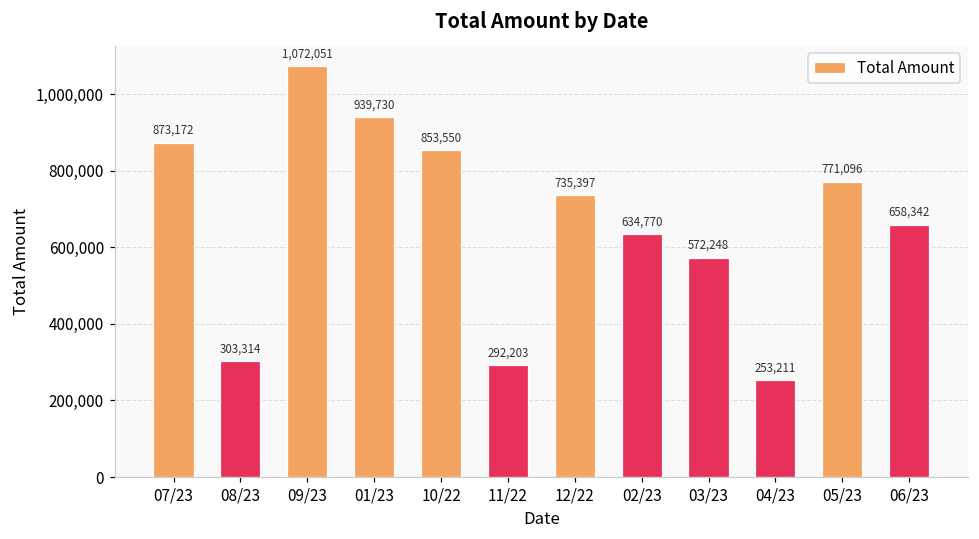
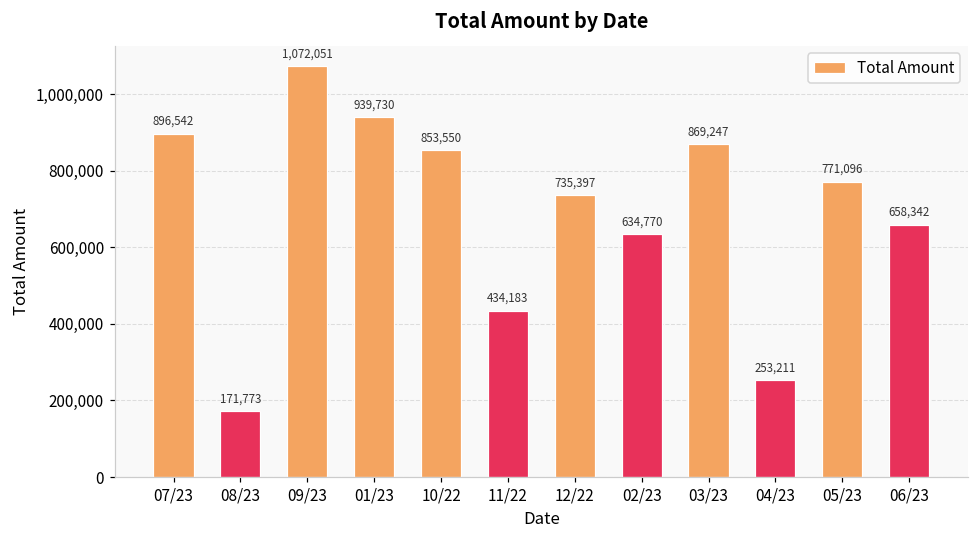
  {
-   "07/23": "873,172",
-   "08/23": "303,314",
+   "07/23": "896,542",
+   "08/23": "171,773",
    "09/23": "1,072,051",
    "01/23": "939,730",
    "10/22": "853,550",
-   "11/22": "292,203",
+   "11/22": "434,183",
    "12/22": "735,397",
    "02/23": "634,770",
-   "03/23": "572,248",
+   "03/23": "869,247",
    "04/23": "253,211",
    "05/23": "771,096",
    "06/23": "658,342"
  }
